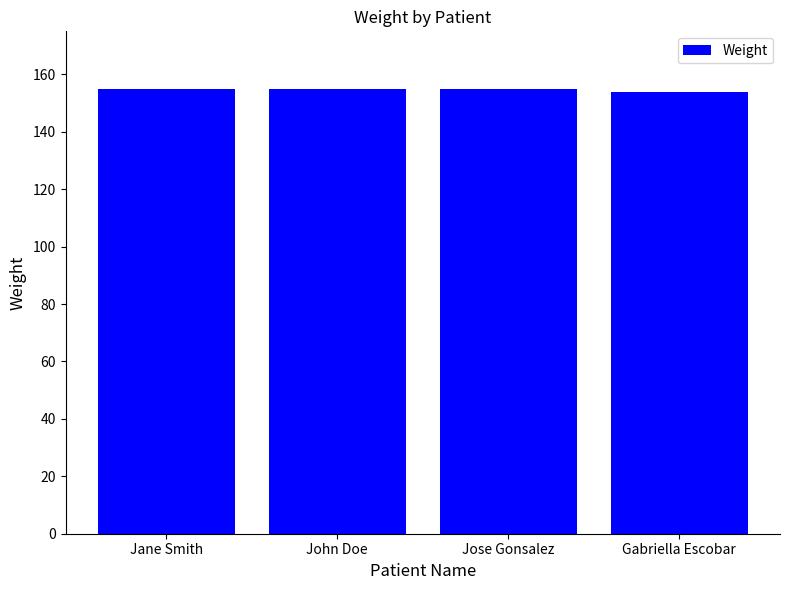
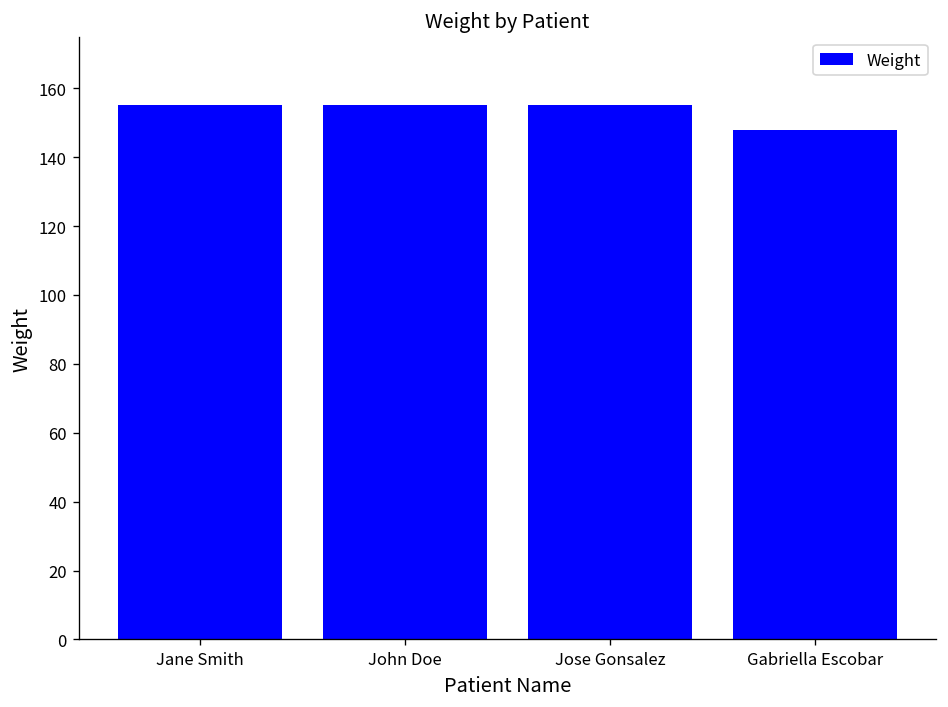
  {
    "Jane Smith": 155,
    "John Doe": 155,
    "Jose Gonsalez": 155,
-   "Gabriella Escobar": 154
+   "Gabriella Escobar": 148
  }
